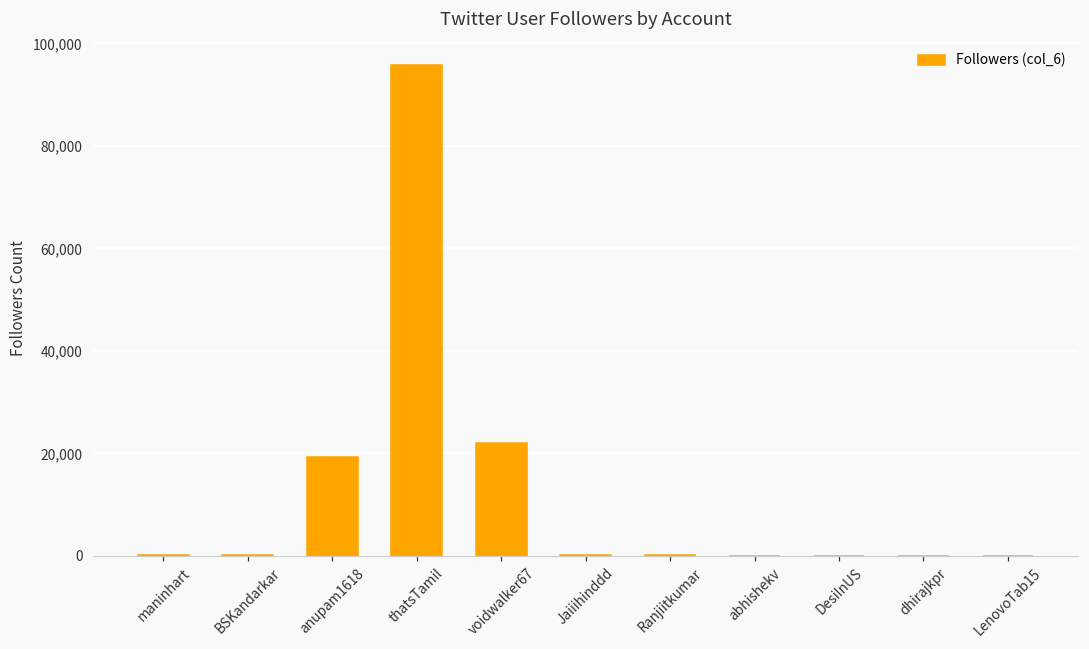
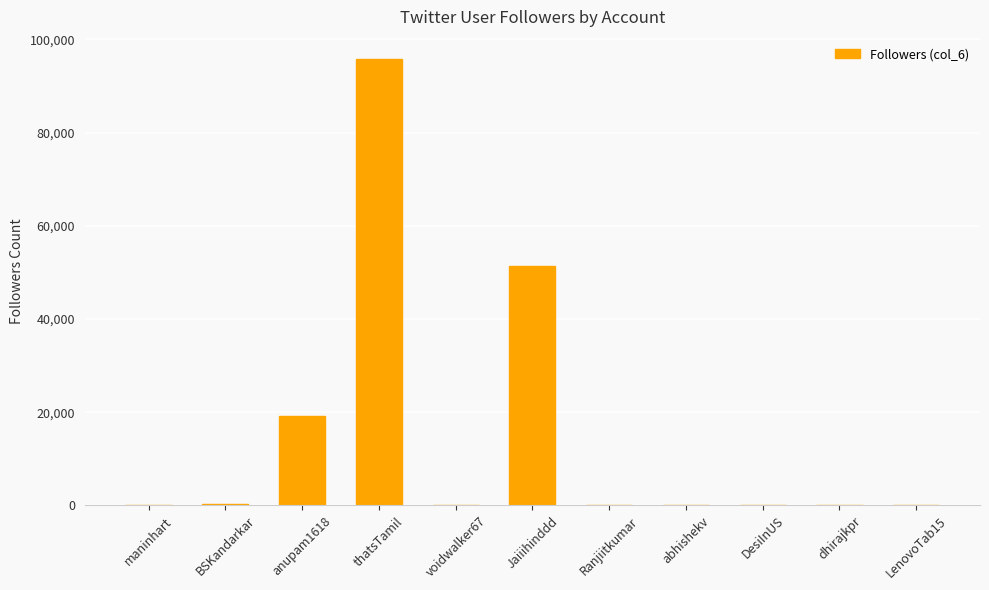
  {
    "anupam1618": "19,000",
    "thatsTamil": "96,000",
-   "voidwalker67": "22,000",
-   "Jaiiihinddd": "0"
+   "voidwalker67": "0",
+   "Jaiiihinddd": "51,000"
  }
